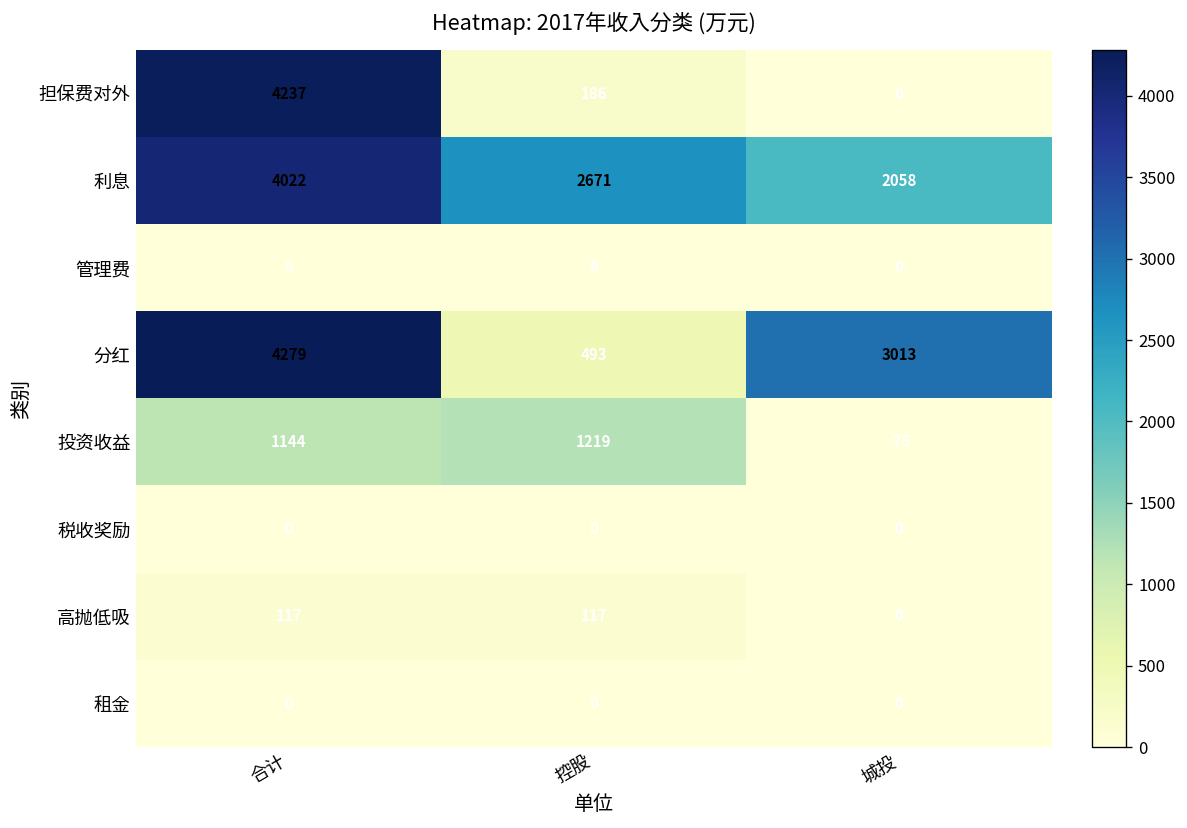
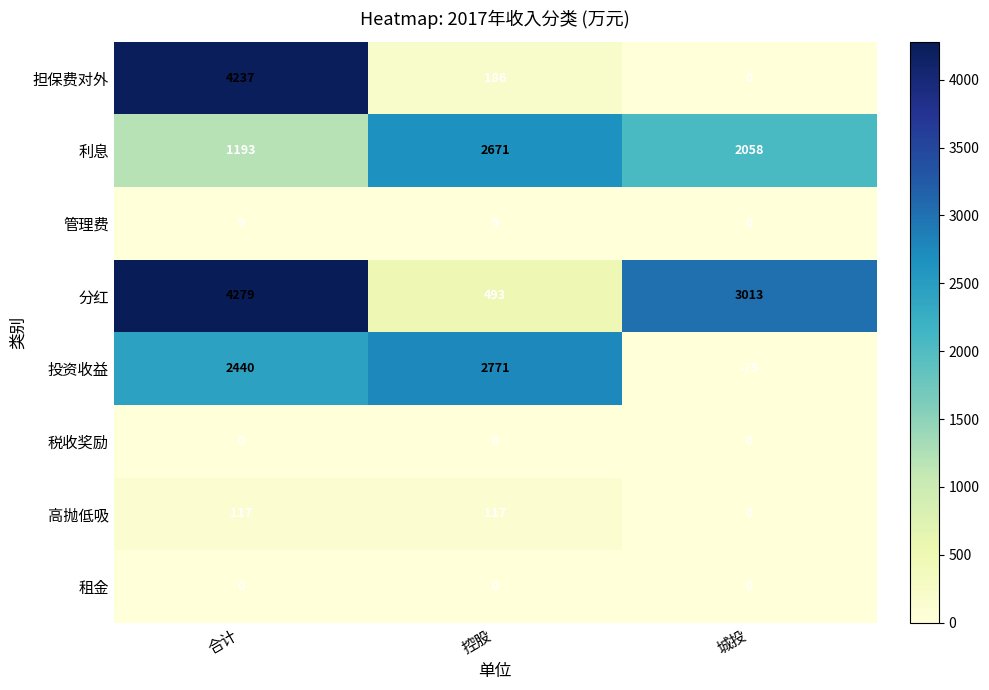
  {
    "担保费对外": {
      "合计": 4237,
      "控股": 186
    },
    "利息": {
-     "合计": 4022,
+     "合计": 1193,
      "控股": 2671,
      "城投": 2058
    },
    "分红": {
      "合计": 4279,
      "控股": 493,
      "城投": 3013
    },
    "投资收益": {
-     "合计": 1144,
-     "控股": 1219
+     "合计": 2440,
+     "控股": 2771
    }
  }
